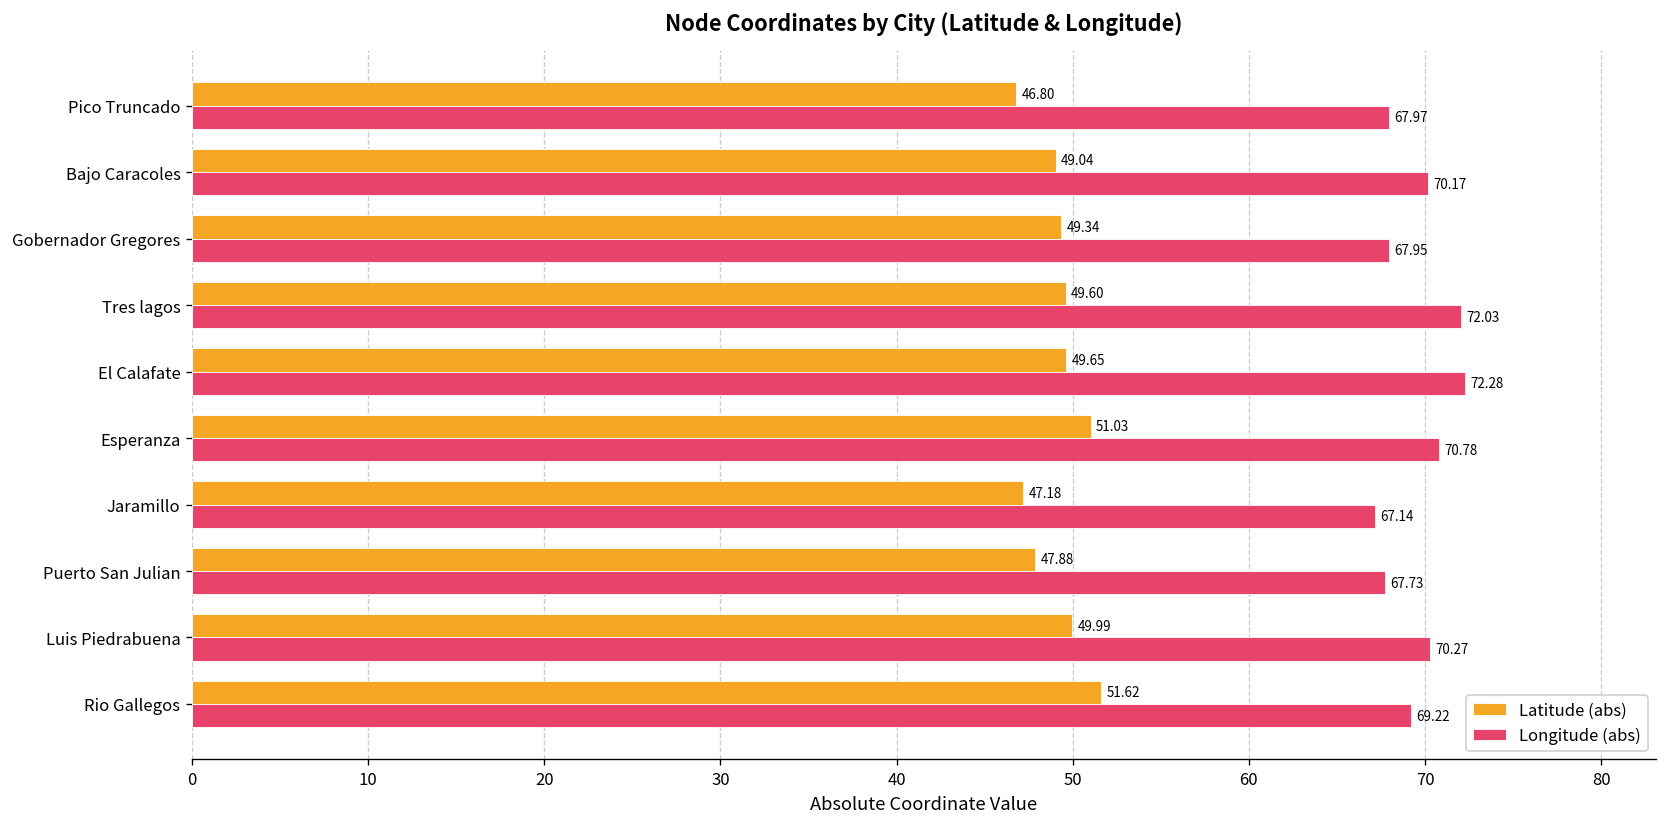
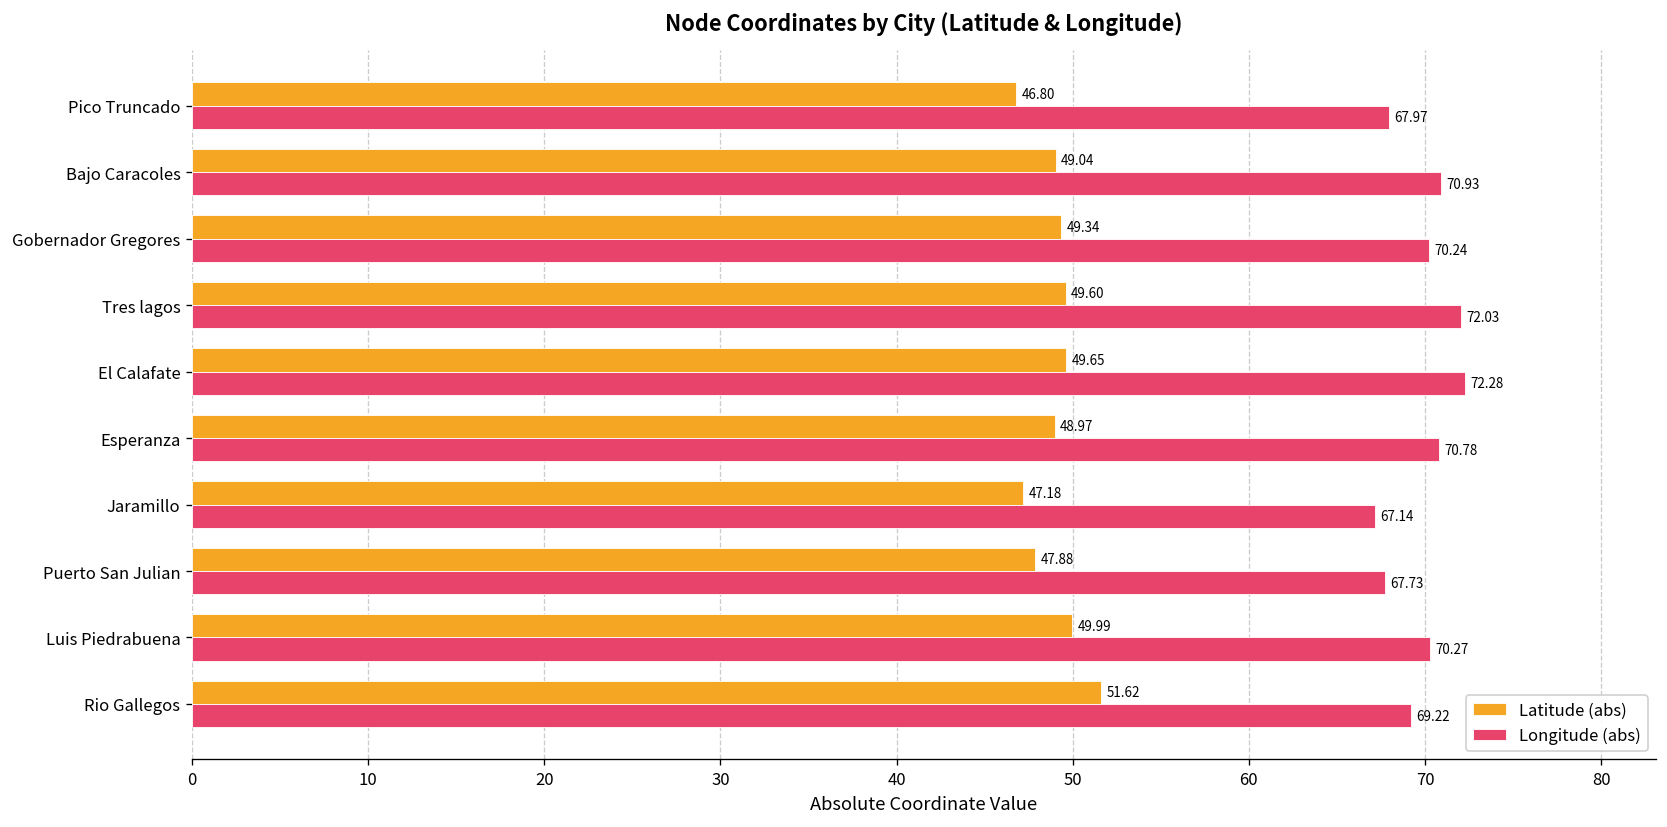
  {
    "Latitude (abs)": {
      "Pico Truncado": 46.80,
      "Bajo Caracoles": 49.04,
      "Gobernador Gregores": 49.34,
      "Tres lagos": 49.60,
      "El Calafate": 49.65,
-     "Esperanza": 51.03,
+     "Esperanza": 48.97,
      "Jaramillo": 47.18,
      "Puerto San Julian": 47.88,
      "Luis Piedrabuena": 49.99,
      "Rio Gallegos": 51.62
    },
    "Longitude (abs)": {
      "Pico Truncado": 67.97,
-     "Bajo Caracoles": 70.17,
-     "Gobernador Gregores": 67.95,
+     "Bajo Caracoles": 70.93,
+     "Gobernador Gregores": 70.24,
      "Tres lagos": 72.03,
      "El Calafate": 72.28,
      "Esperanza": 70.78,
      "Jaramillo": 67.14,
      "Puerto San Julian": 67.73,
      "Luis Piedrabuena": 70.27,
      "Rio Gallegos": 69.22
    }
  }
